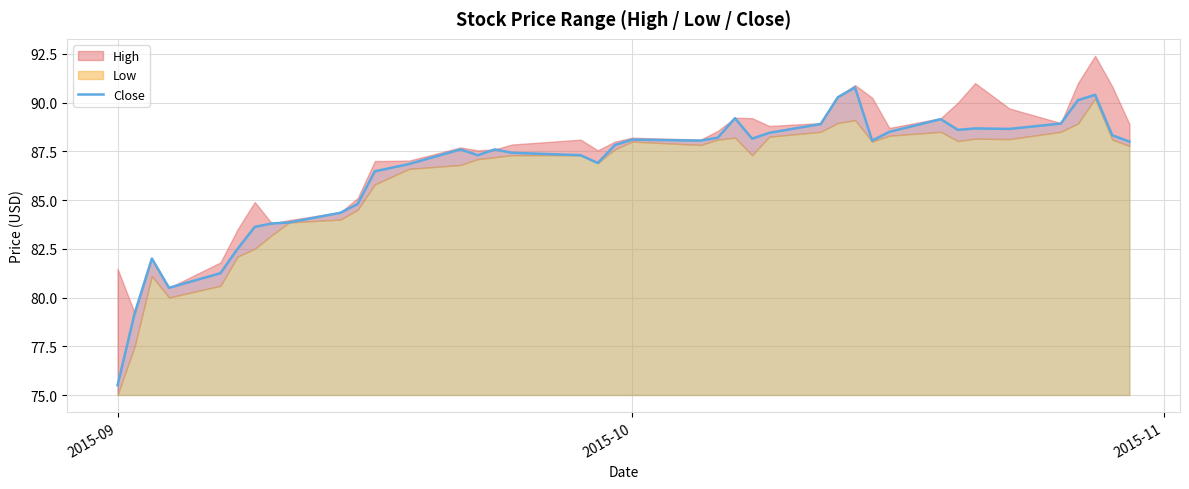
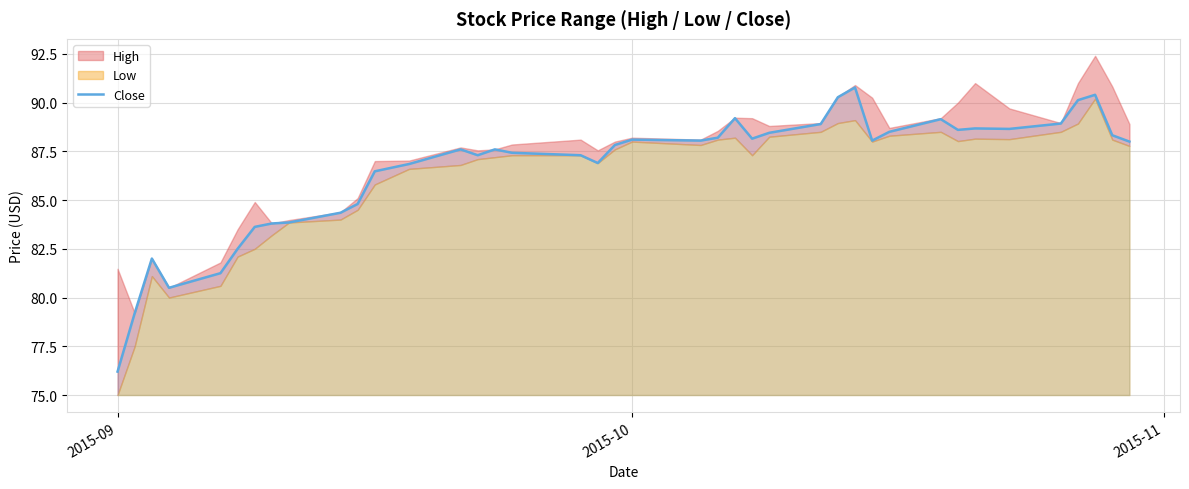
  {
    "Close": {
-     "2015-09": 75.5
+     "2015-09": 76.2
    }
  }
